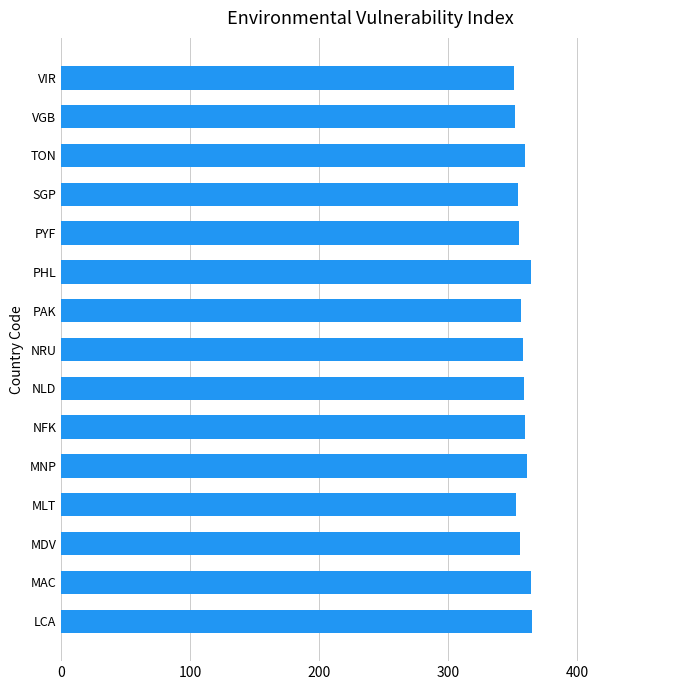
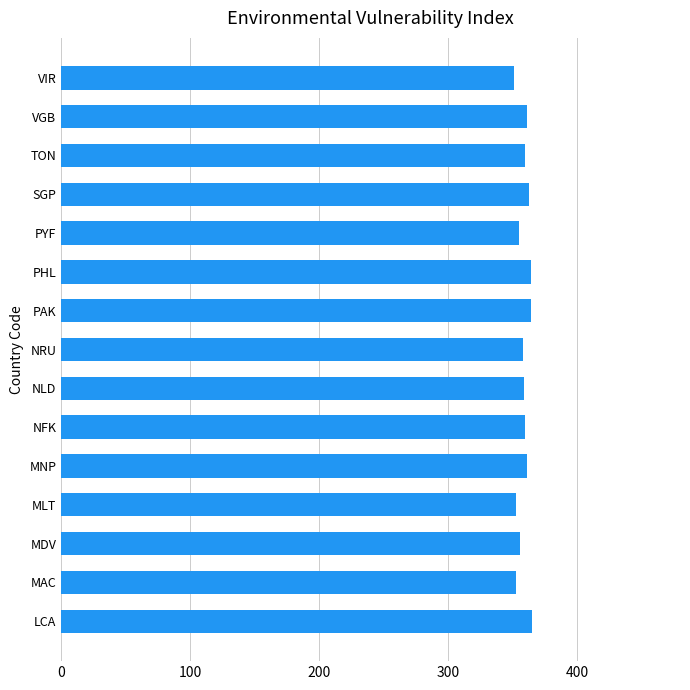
  {
    "VIR": 351,
-   "VGB": 352,
+   "VGB": 361,
    "TON": 360,
-   "SGP": 354,
+   "SGP": 363,
    "PYF": 355,
    "PHL": 364,
-   "PAK": 357,
+   "PAK": 364,
    "NRU": 358,
    "NLD": 359,
    "NFK": 360,
    "MNP": 361,
    "MLT": 353,
    "MDV": 356,
-   "MAC": 364,
+   "MAC": 353,
    "LCA": 365
  }
